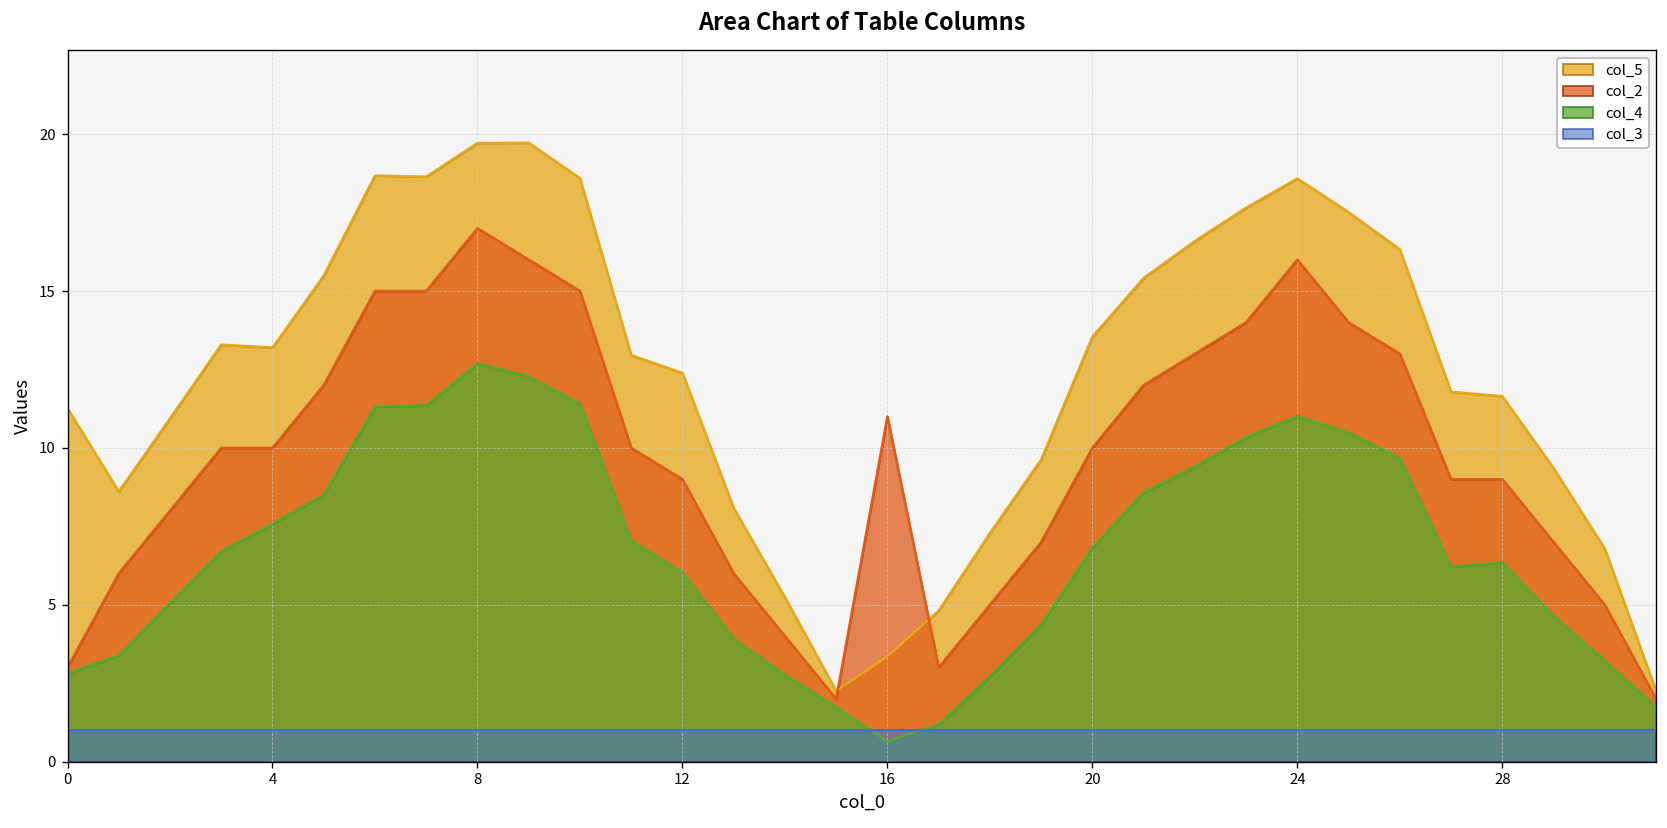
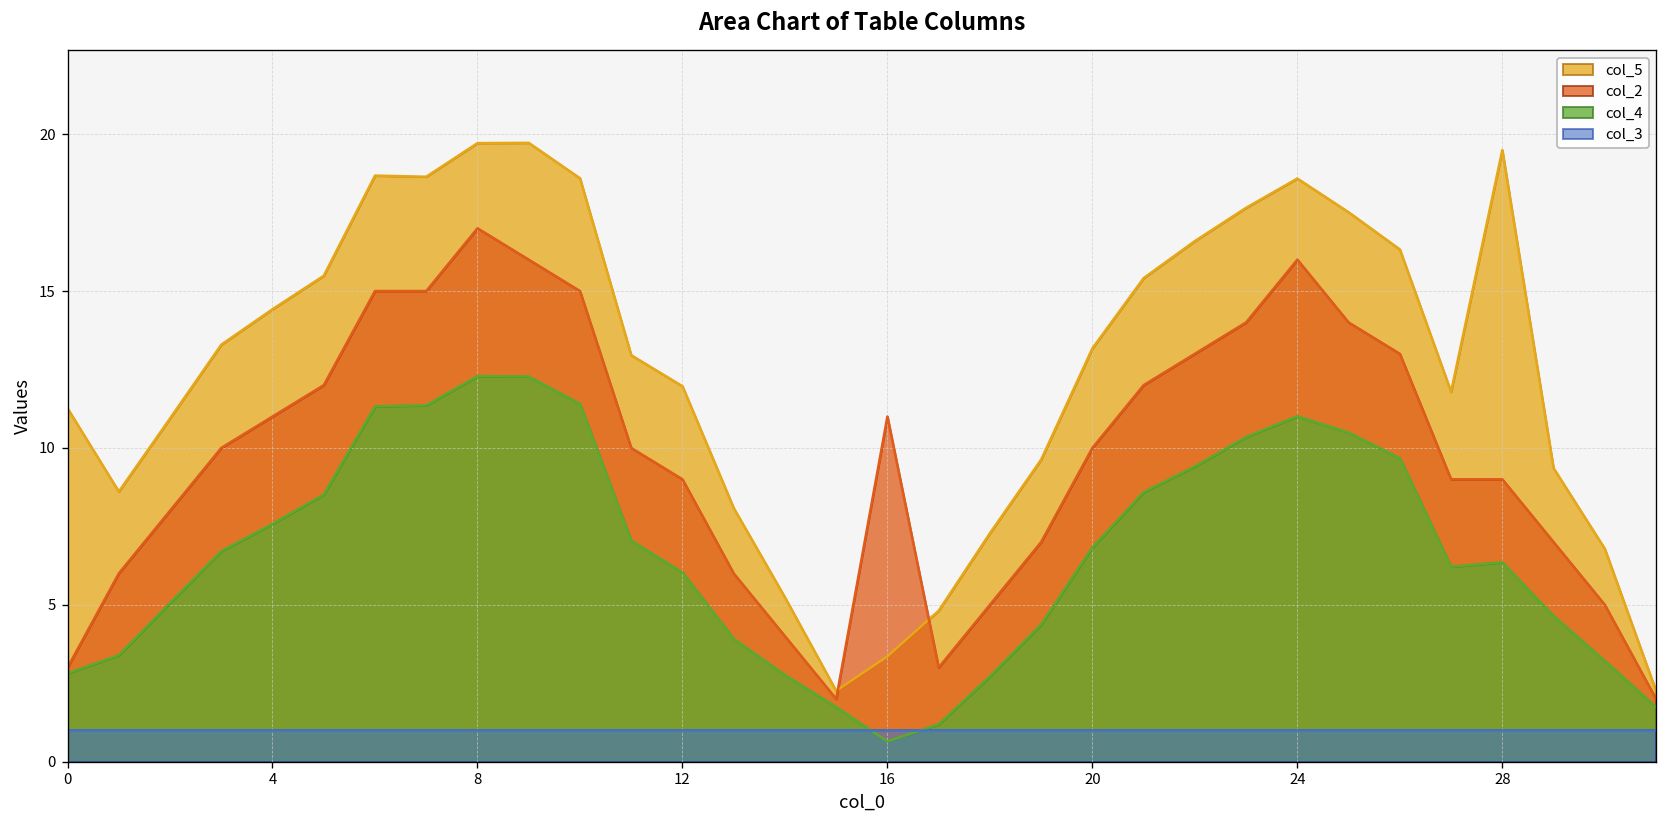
  {
    "col_5": {
      "0": 11.3,
-     "4": 13.2,
+     "4": 14.4,
      "8": 19.7,
-     "12": 12.4,
+     "12": 12.0,
      "16": 3.4,
-     "20": 13.5,
+     "20": 13.2,
      "24": 18.6,
-     "28": 11.6
+     "28": 19.5
    },
    "col_2": {
      "0": 3,
-     "4": 10,
+     "4": 11,
      "8": 17,
      "12": 9,
      "16": 11,
      "20": 10,
      "24": 16,
      "28": 9
    },
    "col_4": {
      "0": 2.8,
      "4": 7.6,
-     "8": 12.7,
+     "8": 12.3,
      "12": 6.0,
      "16": 0.6,
      "20": 6.8,
      "24": 11.0,
      "28": 6.4
    },
    "col_3": {
      "0": 1.0,
      "4": 1.0,
      "8": 1.0,
      "12": 1.0,
      "16": 1.0,
      "20": 1.0,
      "24": 1.0,
      "28": 1.0
    }
  }
